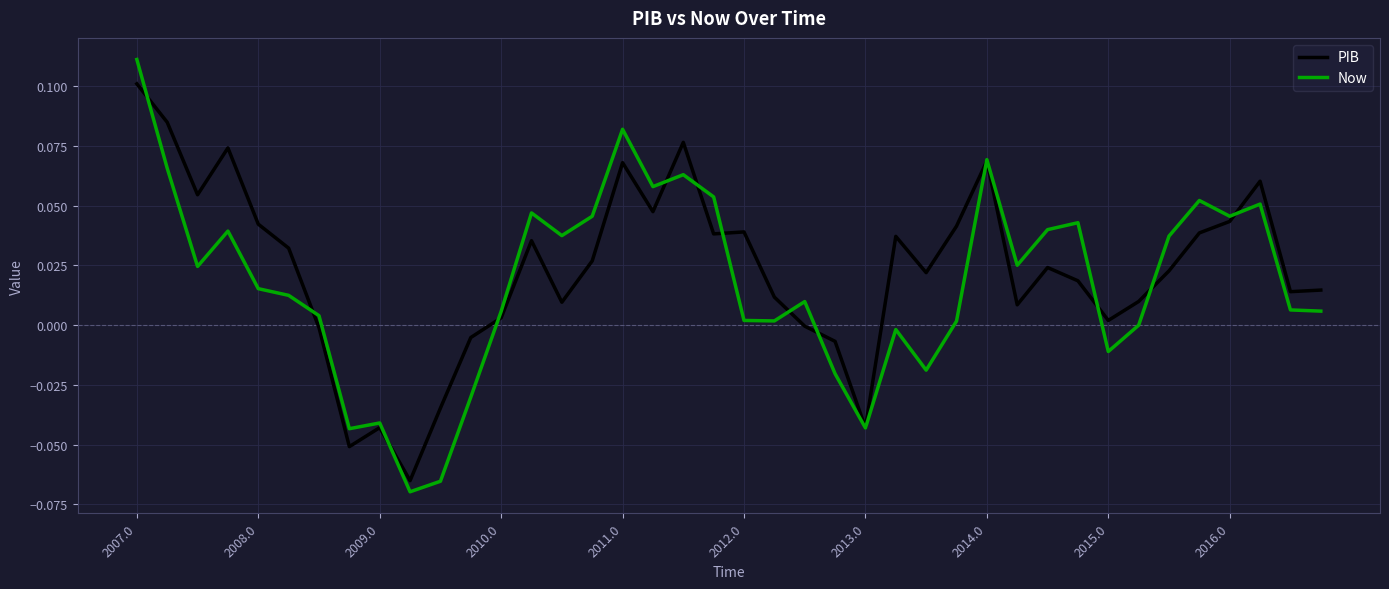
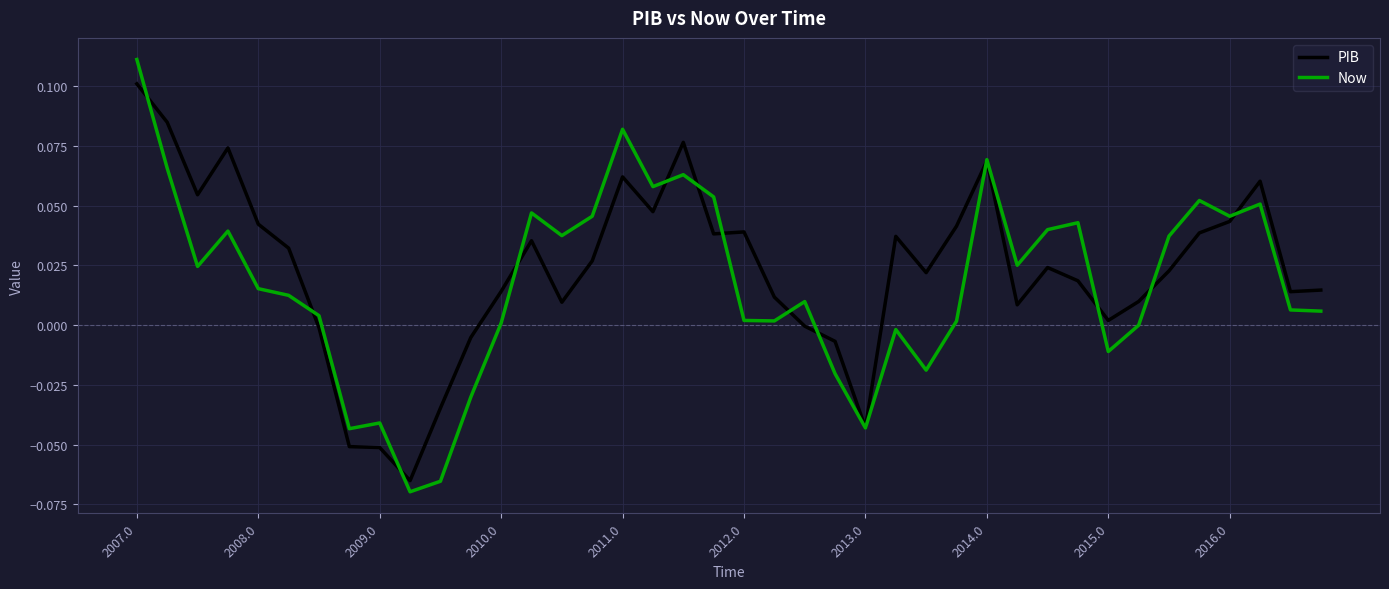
  {
    "PIB": {
      "2007.0": 0.101,
      "2008.0": 0.042,
-     "2009.0": -0.043,
-     "2010.0": 0.003,
-     "2011.0": 0.068,
+     "2009.0": -0.051,
+     "2010.0": 0.014,
+     "2011.0": 0.062,
      "2012.0": 0.039,
      "2015.0": 0.002,
      "2016.0": 0.043
    },
    "Now": {
      "2007.0": 0.111,
      "2008.0": 0.015,
      "2009.0": -0.041,
-     "2010.0": 0.006,
+     "2010.0": 0.001,
      "2011.0": 0.082,
      "2012.0": 0.002,
      "2015.0": -0.011,
      "2016.0": 0.046
    }
  }
